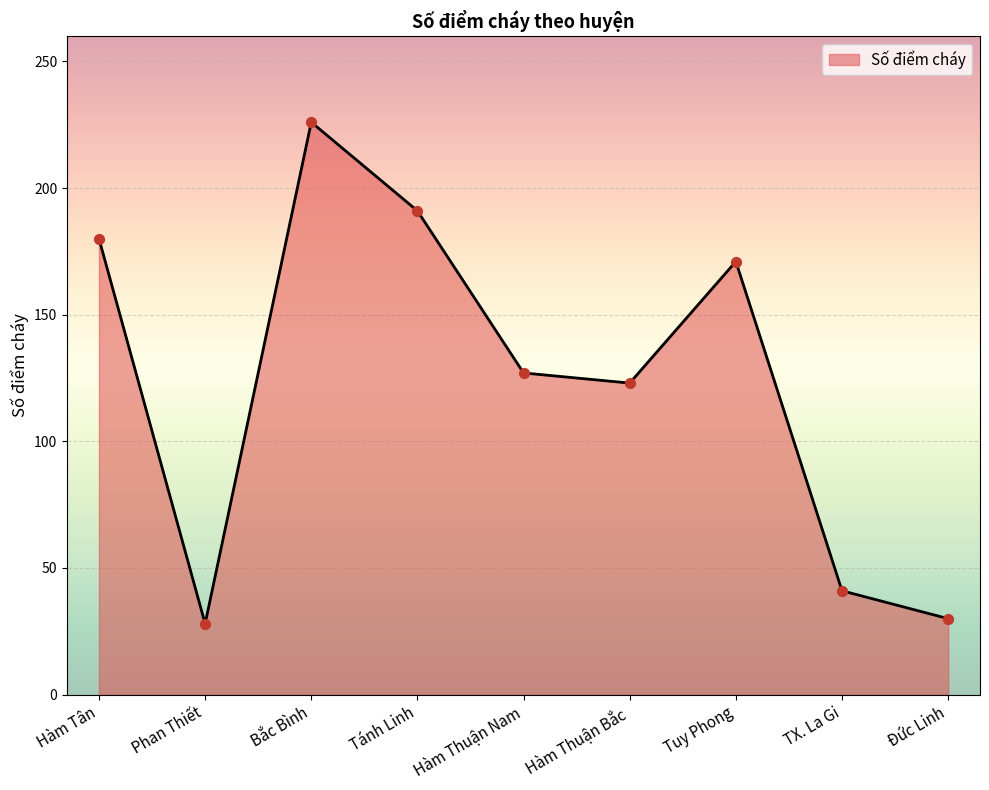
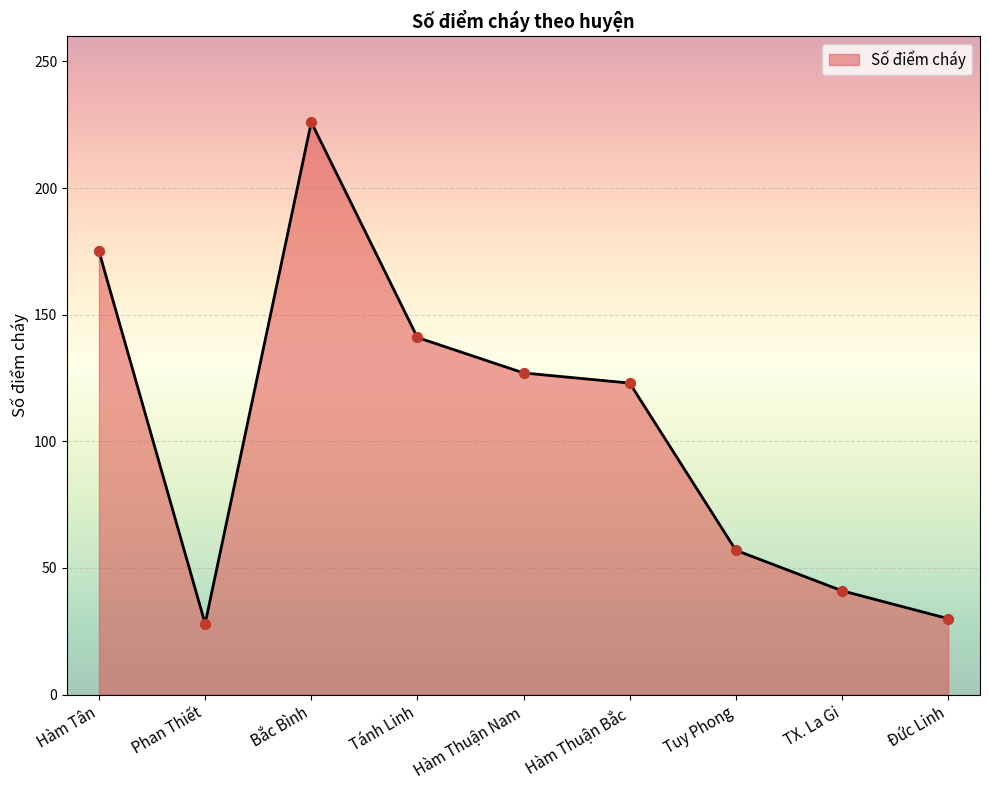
  {
-   "Hàm Tân": 180,
+   "Hàm Tân": 175,
    "Phan Thiết": 28,
    "Bắc Bình": 226,
-   "Tánh Linh": 191,
+   "Tánh Linh": 141,
    "Hàm Thuận Nam": 127,
    "Hàm Thuận Bắc": 123,
-   "Tuy Phong": 171,
+   "Tuy Phong": 57,
    "TX. La Gi": 41,
    "Đức Linh": 30
  }
